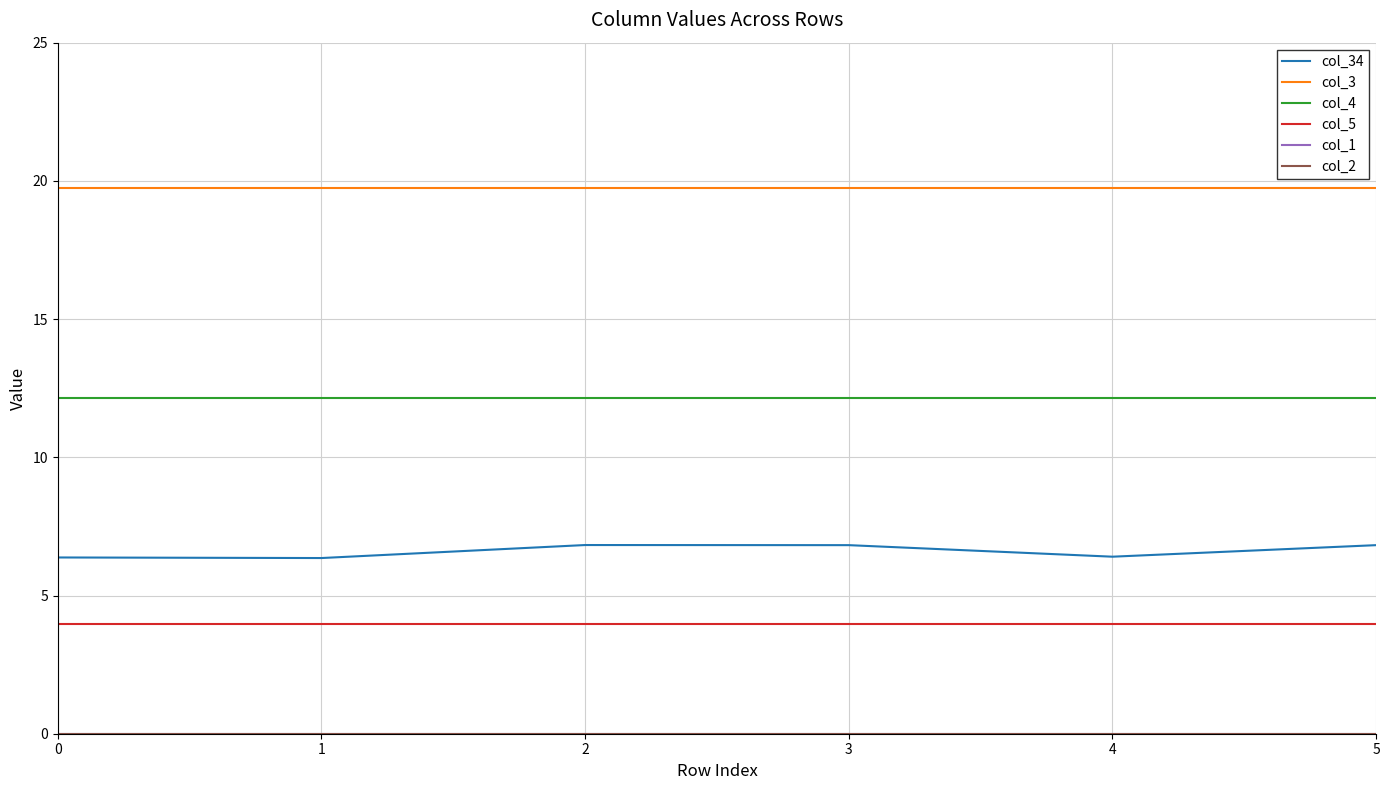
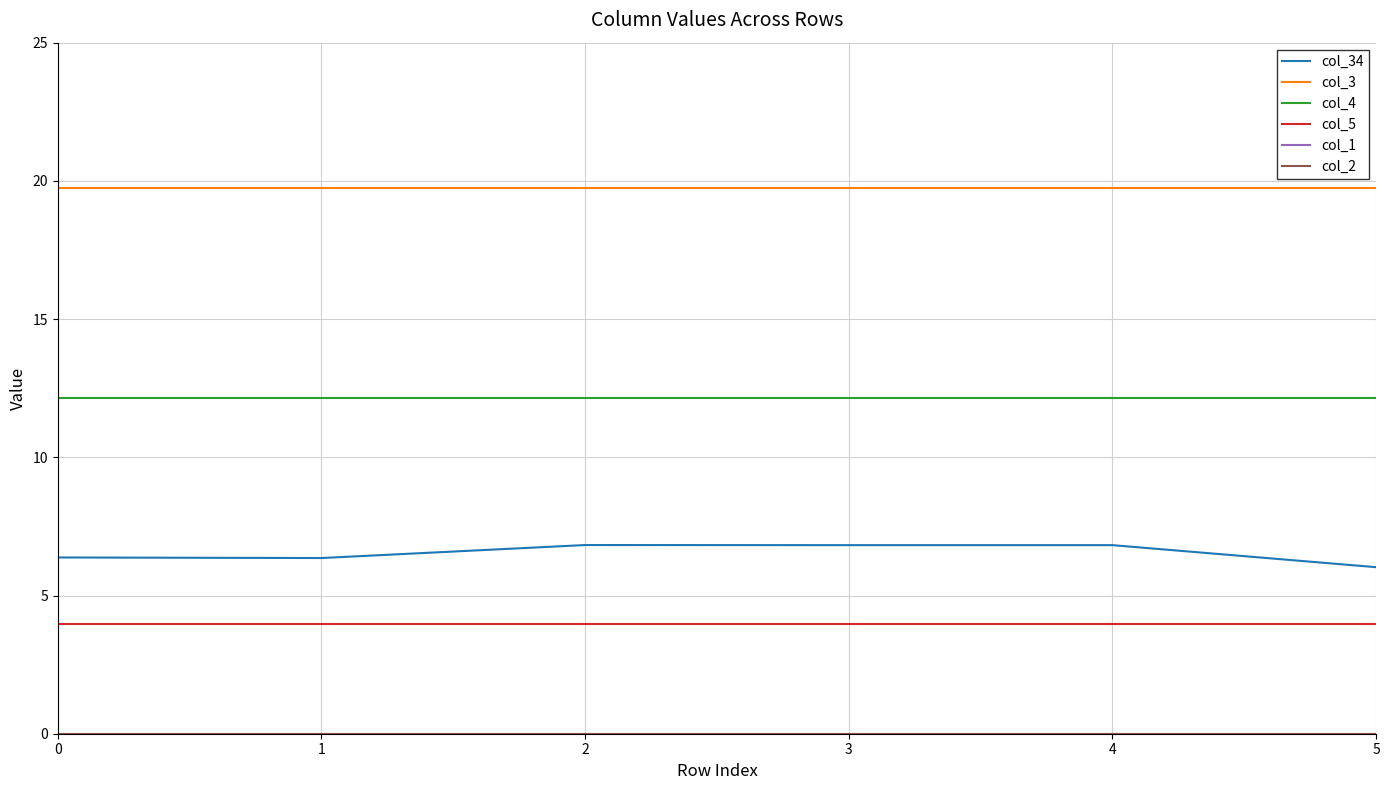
  {
    "col_34": {
      "0": 6.4,
      "1": 6.4,
      "2": 6.8,
      "3": 6.8,
-     "4": 6.4,
-     "5": 6.8
+     "4": 6.8,
+     "5": 6.0
    },
    "col_3": {
      "0": 19.7,
      "1": 19.7,
      "2": 19.7,
      "3": 19.7,
      "4": 19.7,
      "5": 19.7
    },
    "col_4": {
      "0": 12.1,
      "1": 12.1,
      "2": 12.1,
      "3": 12.1,
      "4": 12.1,
      "5": 12.1
    },
    "col_5": {
      "0": 4.0,
      "1": 4.0,
      "2": 4.0,
      "3": 4.0,
      "4": 4.0,
      "5": 4.0
    },
    "col_2": {
      "0": 0.0,
      "1": 0.0,
      "2": 0.0,
      "3": 0.0,
      "4": 0.0,
      "5": 0.0
    }
  }
